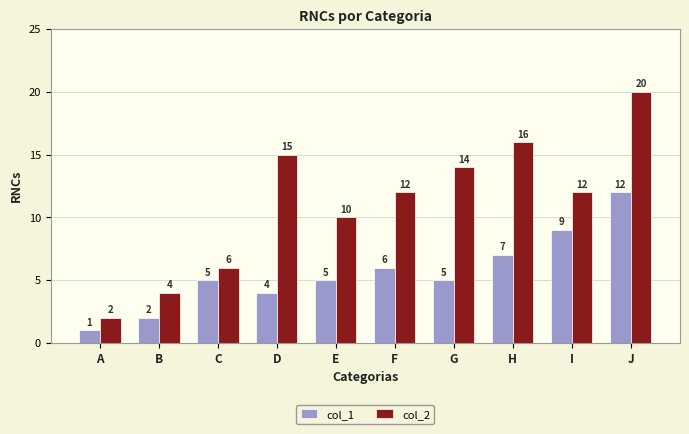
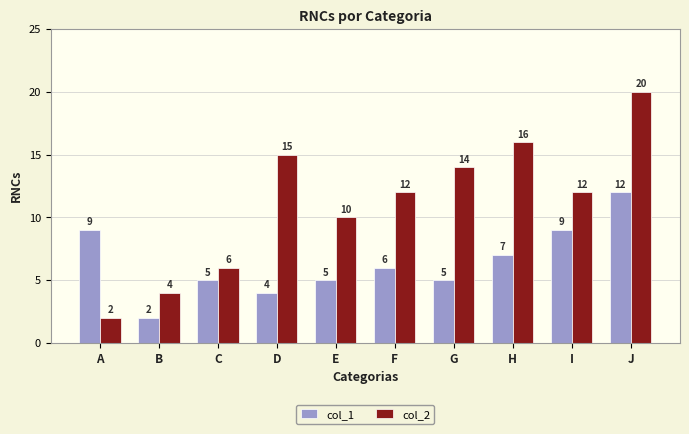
  {
    "col_1": {
-     "A": 1,
+     "A": 9,
      "B": 2,
      "C": 5,
      "D": 4,
      "E": 5,
      "F": 6,
      "G": 5,
      "H": 7,
      "I": 9,
      "J": 12
    },
    "col_2": {
      "A": 2,
      "B": 4,
      "C": 6,
      "D": 15,
      "E": 10,
      "F": 12,
      "G": 14,
      "H": 16,
      "I": 12,
      "J": 20
    }
  }
